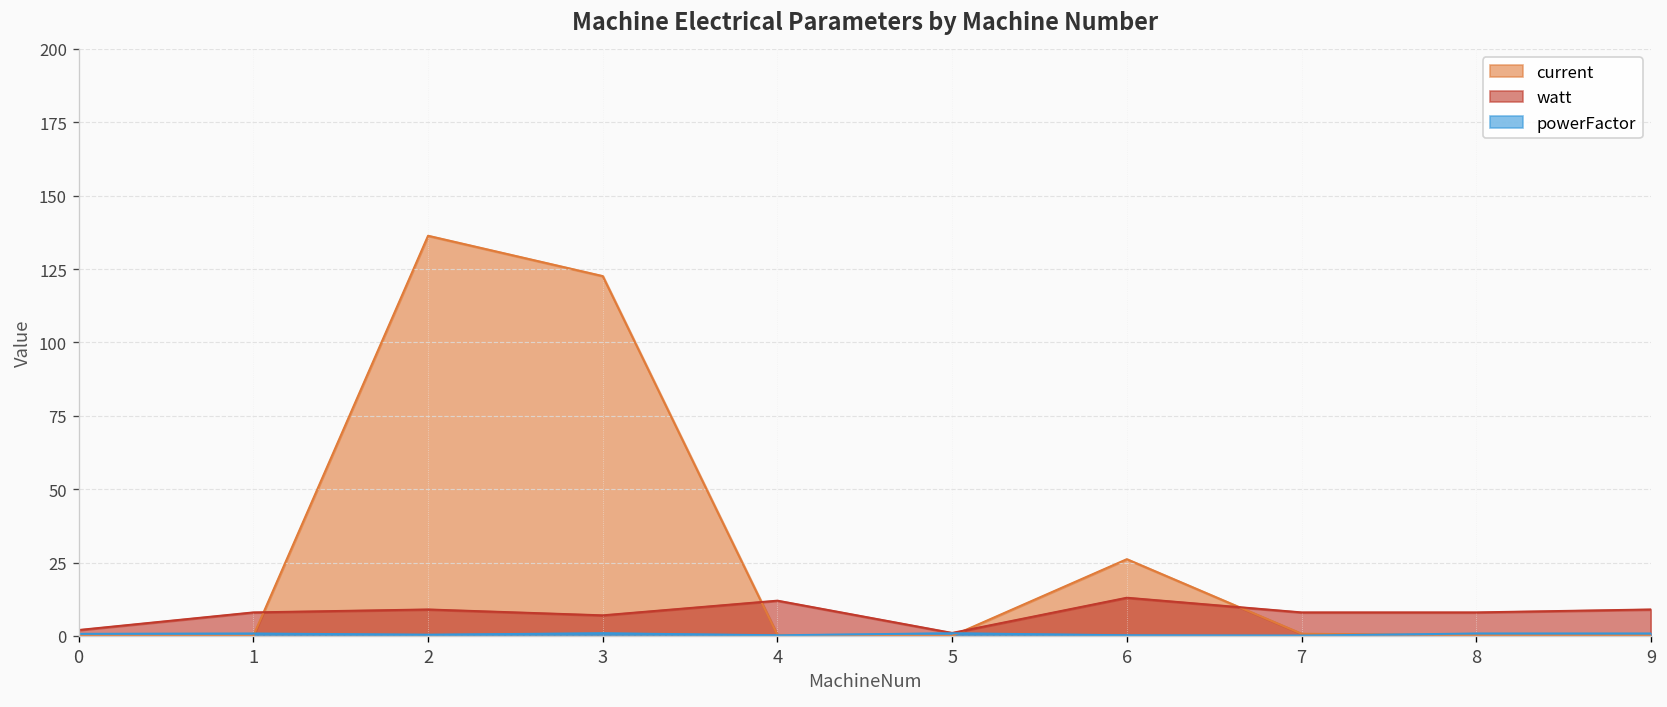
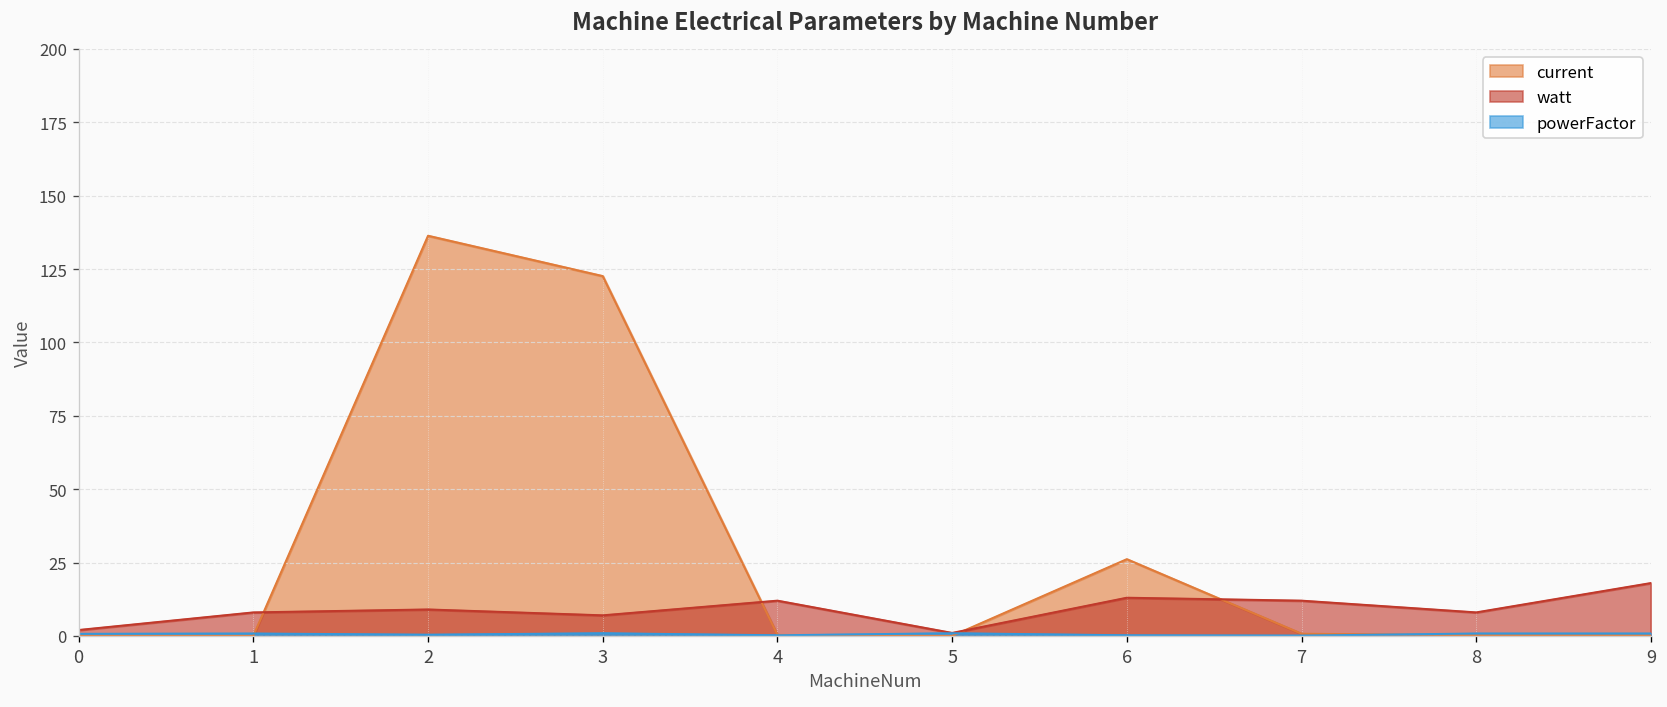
  {
    "current": {
      "2": 136,
      "3": 123,
      "6": 26
    },
    "watt": {
      "0": 2,
      "1": 8,
      "2": 9,
      "3": 7,
      "4": 12,
      "6": 13,
-     "7": 8,
+     "7": 12,
      "8": 8,
-     "9": 9
+     "9": 18
    },
    "powerFactor": {
      "2": 0,
      "3": 1,
      "6": 0
    }
  }
